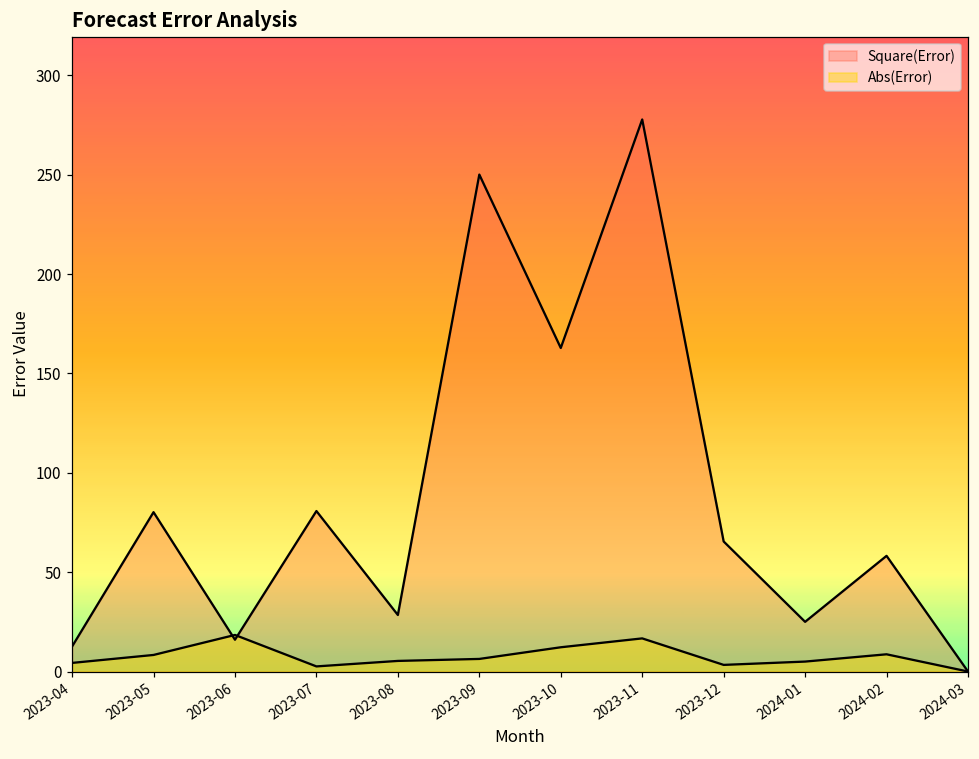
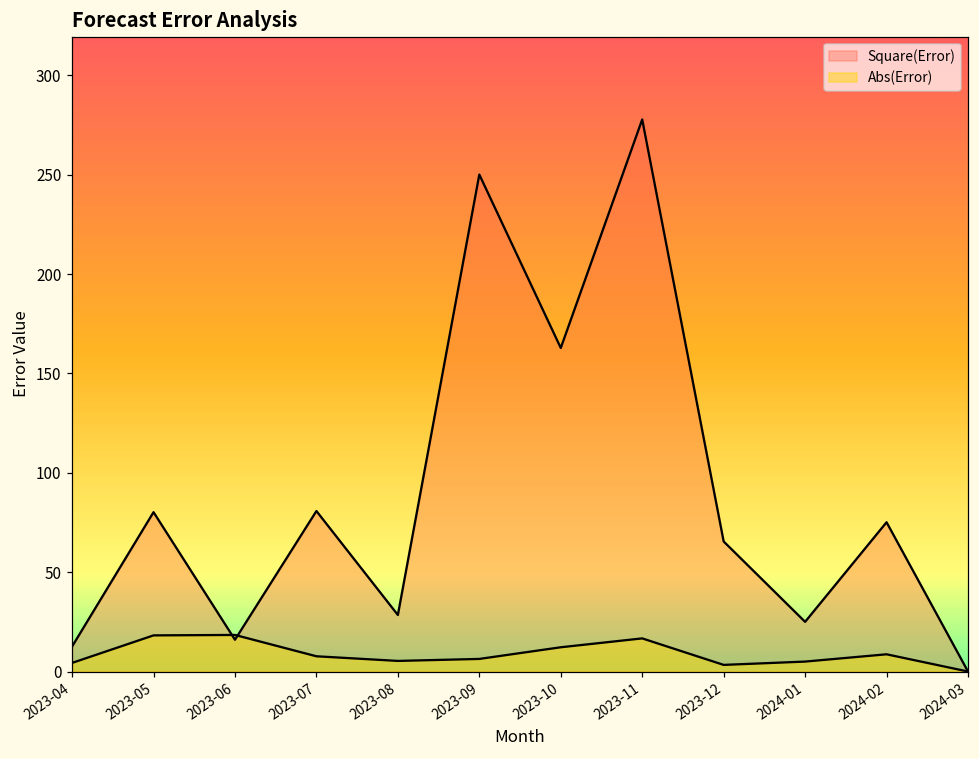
  {
    "Square(Error)": {
      "2023-04": 13,
      "2023-05": 80,
      "2023-06": 16,
      "2023-07": 81,
      "2023-08": 28,
      "2023-09": 250,
      "2023-10": 163,
      "2023-11": 278,
      "2023-12": 65,
      "2024-01": 25,
-     "2024-02": 58
+     "2024-02": 75
    },
    "Abs(Error)": {
      "2023-04": 4,
-     "2023-05": 8,
+     "2023-05": 18,
      "2023-06": 18,
-     "2023-07": 3,
+     "2023-07": 8,
      "2023-08": 5,
      "2023-09": 6,
      "2023-10": 12,
      "2023-11": 17,
      "2023-12": 3,
      "2024-01": 5,
      "2024-02": 9
    }
  }
